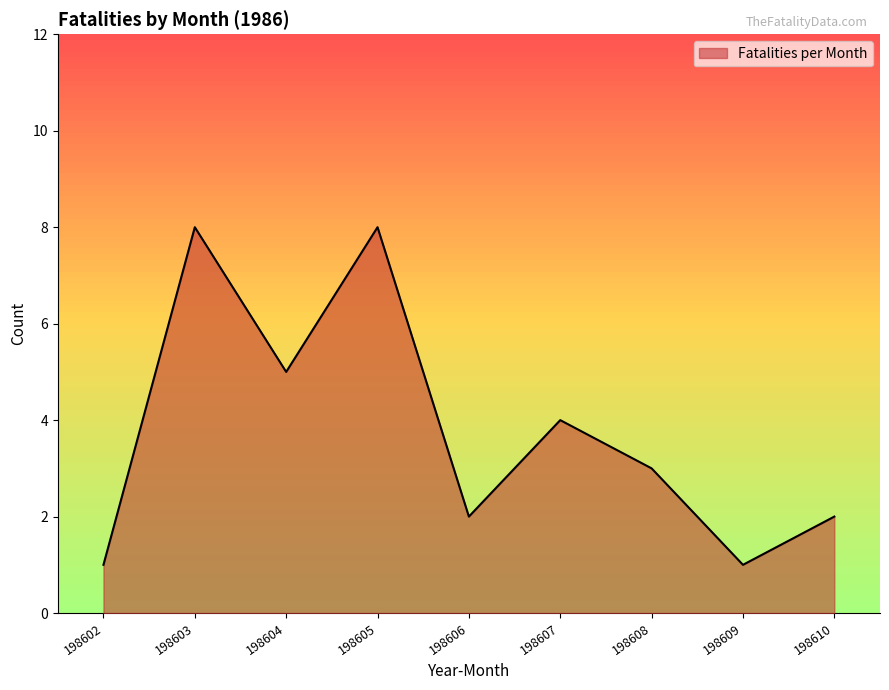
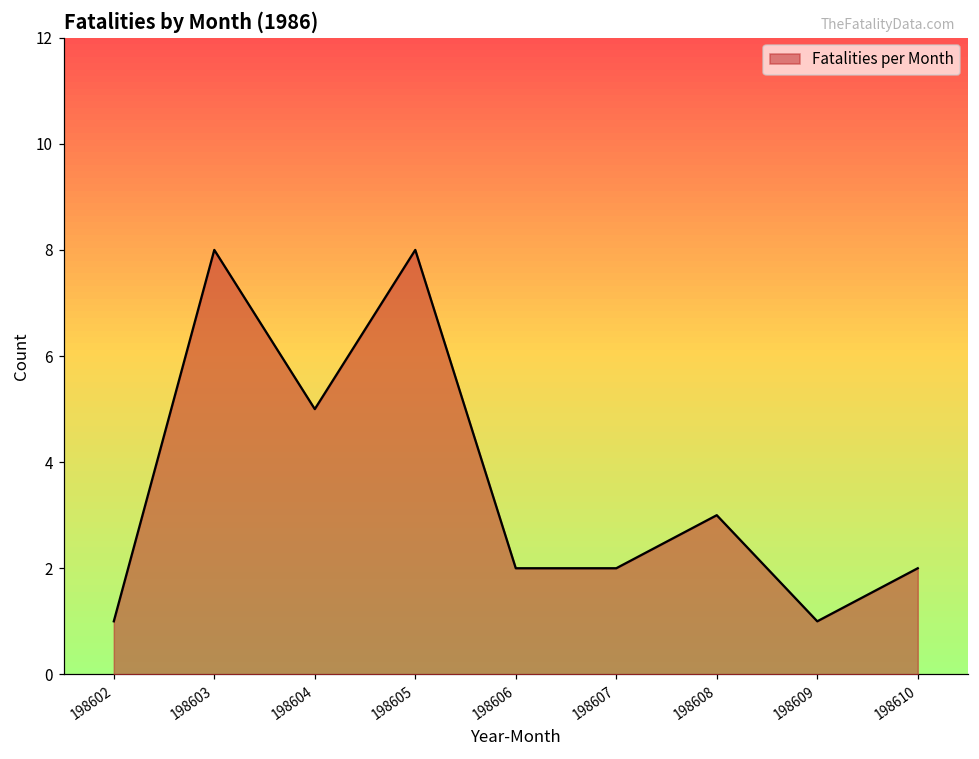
  {
    "Fatalities per Month": {
      "198602": 1,
      "198603": 8,
      "198604": 5,
      "198605": 8,
      "198606": 2,
-     "198607": 4,
+     "198607": 2,
      "198608": 3,
      "198609": 1,
      "198610": 2
    }
  }
